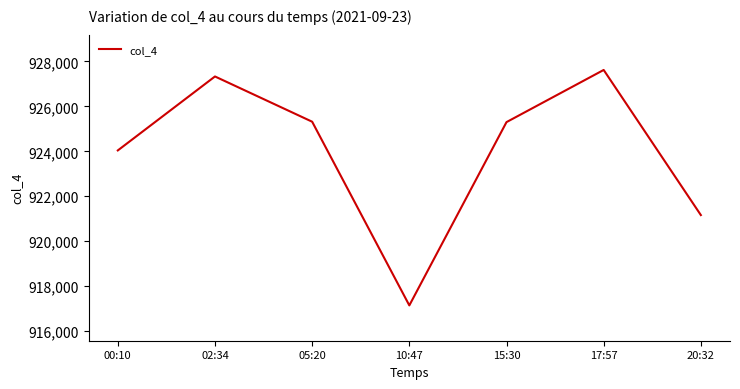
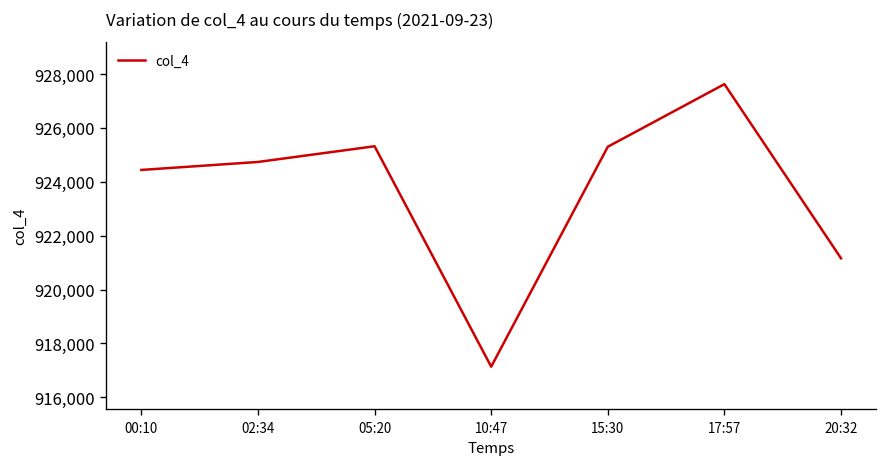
  {
-   "00:10": "924,000",
-   "02:34": "927,300",
+   "00:10": "924,400",
+   "02:34": "924,700",
    "05:20": "925,300",
    "10:47": "917,100",
    "15:30": "925,300",
    "17:57": "927,600",
    "20:32": "921,200"
  }
